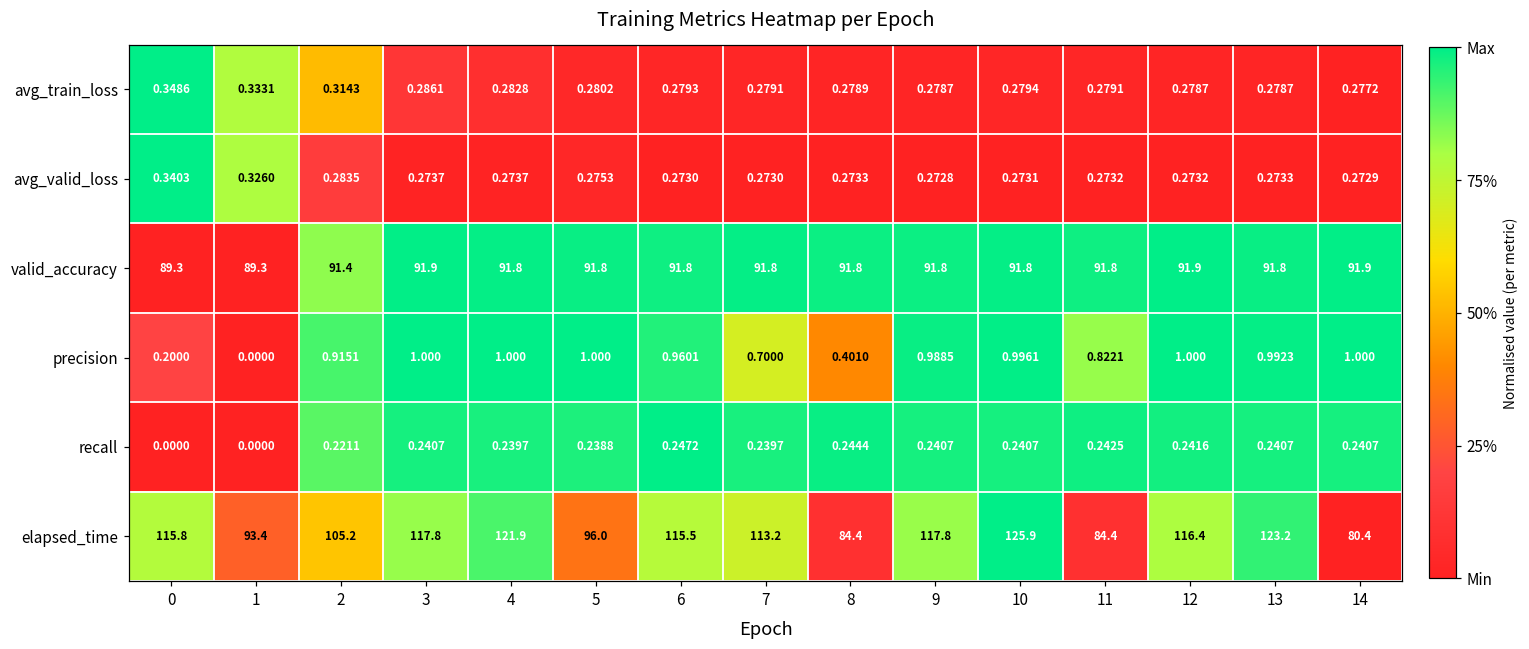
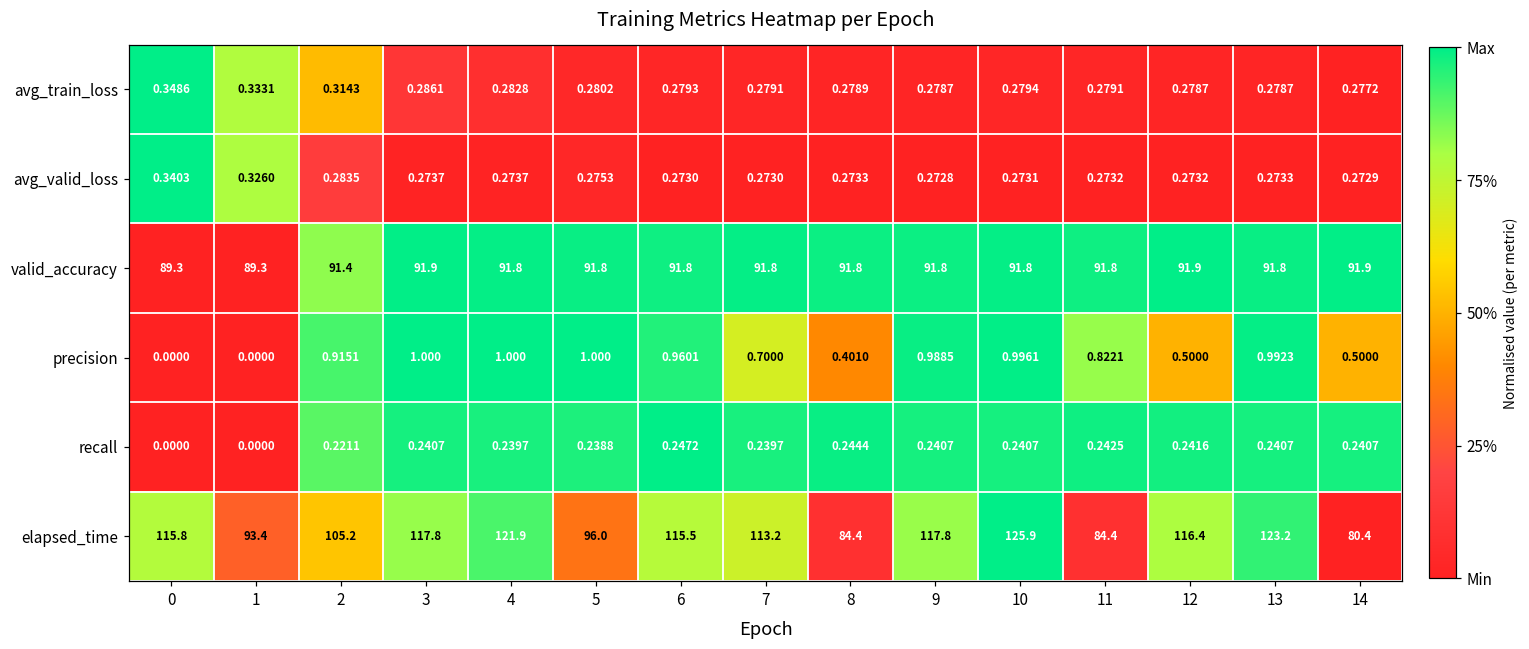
  {
    "avg_train_loss": {
      "0": 0.3486,
      "1": 0.3331,
      "2": 0.3143,
      "3": 0.2861,
      "4": 0.2828,
      "5": 0.2802,
      "6": 0.2793,
      "7": 0.2791,
      "8": 0.2789,
      "9": 0.2787,
      "10": 0.2794,
      "11": 0.2791,
      "12": 0.2787,
      "13": 0.2787,
      "14": 0.2772
    },
    "avg_valid_loss": {
      "0": 0.3403,
      "1": 0.3260,
      "2": 0.2835,
      "3": 0.2737,
      "4": 0.2737,
      "5": 0.2753,
      "6": 0.2730,
      "7": 0.2730,
      "8": 0.2733,
      "9": 0.2728,
      "10": 0.2731,
      "11": 0.2732,
      "12": 0.2732,
      "13": 0.2733,
      "14": 0.2729
    },
    "valid_accuracy": {
      "0": 89.3,
      "1": 89.3,
      "2": 91.4,
      "3": 91.9,
      "4": 91.8,
      "5": 91.8,
      "6": 91.8,
      "7": 91.8,
      "8": 91.8,
      "9": 91.8,
      "10": 91.8,
      "11": 91.8,
      "12": 91.9,
      "13": 91.8,
      "14": 91.9
    },
    "precision": {
-     "0": 0.2000,
+     "0": 0.0000,
      "1": 0.0000,
      "2": 0.9151,
      "3": 1.000,
      "4": 1.000,
      "5": 1.000,
      "6": 0.9601,
      "7": 0.7000,
      "8": 0.4010,
      "9": 0.9885,
      "10": 0.9961,
      "11": 0.8221,
-     "12": 1.000,
+     "12": 0.5000,
      "13": 0.9923,
-     "14": 1.000
+     "14": 0.5000
    },
    "recall": {
      "0": 0.0000,
      "1": 0.0000,
      "2": 0.2211,
      "3": 0.2407,
      "4": 0.2397,
      "5": 0.2388,
      "6": 0.2472,
      "7": 0.2397,
      "8": 0.2444,
      "9": 0.2407,
      "10": 0.2407,
      "11": 0.2425,
      "12": 0.2416,
      "13": 0.2407,
      "14": 0.2407
    },
    "elapsed_time": {
      "0": 115.8,
      "1": 93.4,
      "2": 105.2,
      "3": 117.8,
      "4": 121.9,
      "5": 96.0,
      "6": 115.5,
      "7": 113.2,
      "8": 84.4,
      "9": 117.8,
      "10": 125.9,
      "11": 84.4,
      "12": 116.4,
      "13": 123.2,
      "14": 80.4
    }
  }
